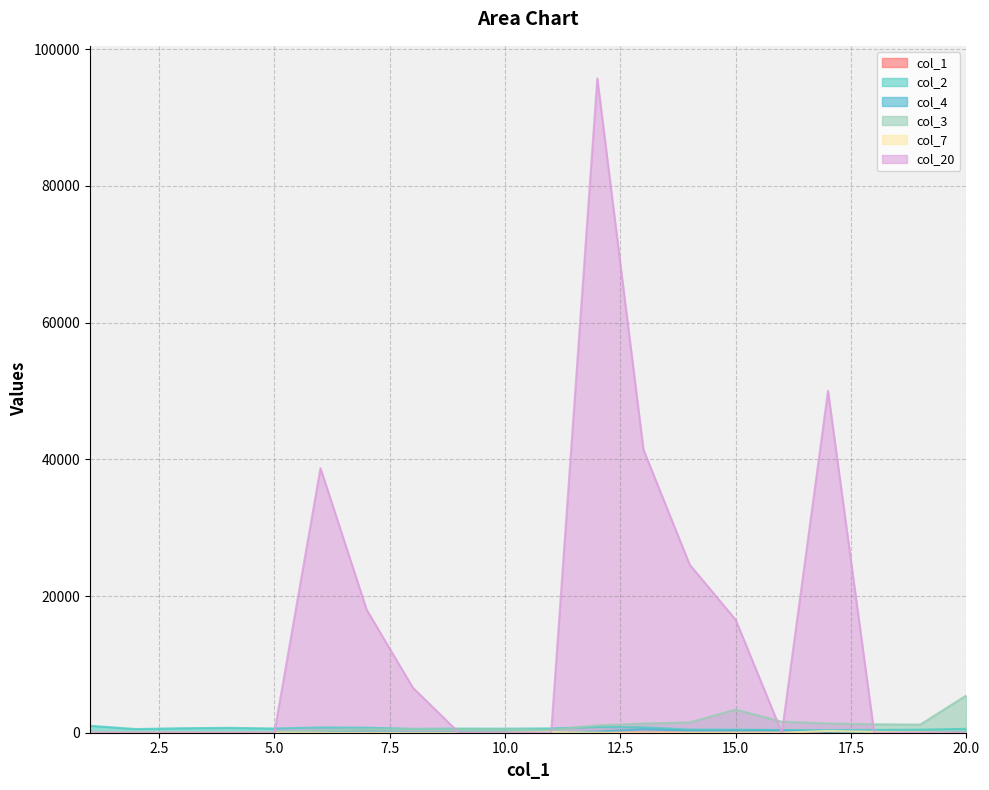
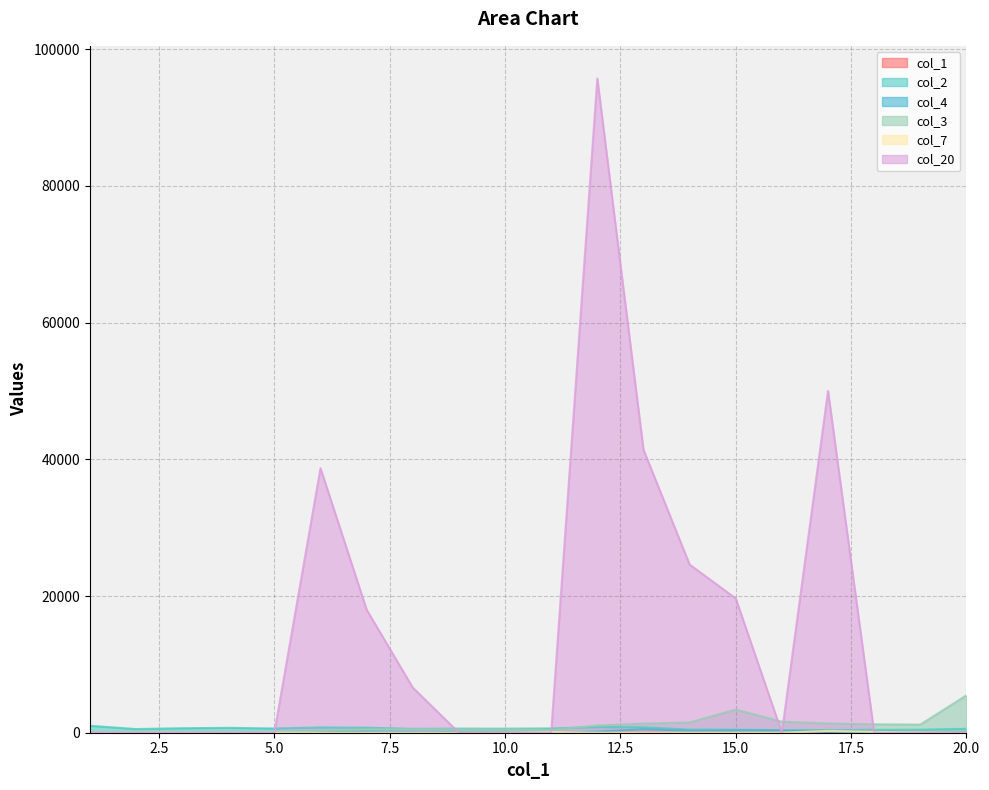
  {
    "col_3": {
      "15.0": 3000,
      "20.0": 5000
    },
    "col_20": {
-     "15.0": 17000
+     "15.0": 20000
    }
  }
